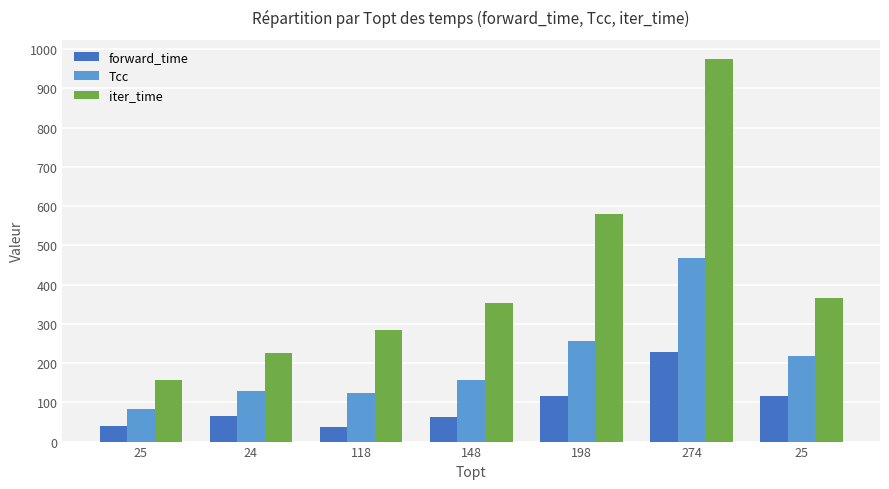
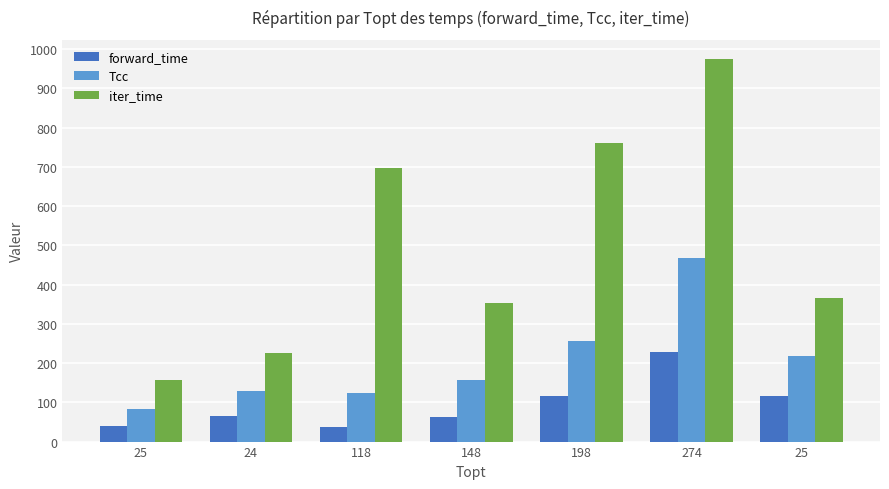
  {
    "iter_time": {
      "24": 230,
-     "118": 280,
+     "118": 700,
      "148": 350,
-     "198": 580,
+     "198": 760,
      "274": 980
    }
  }
